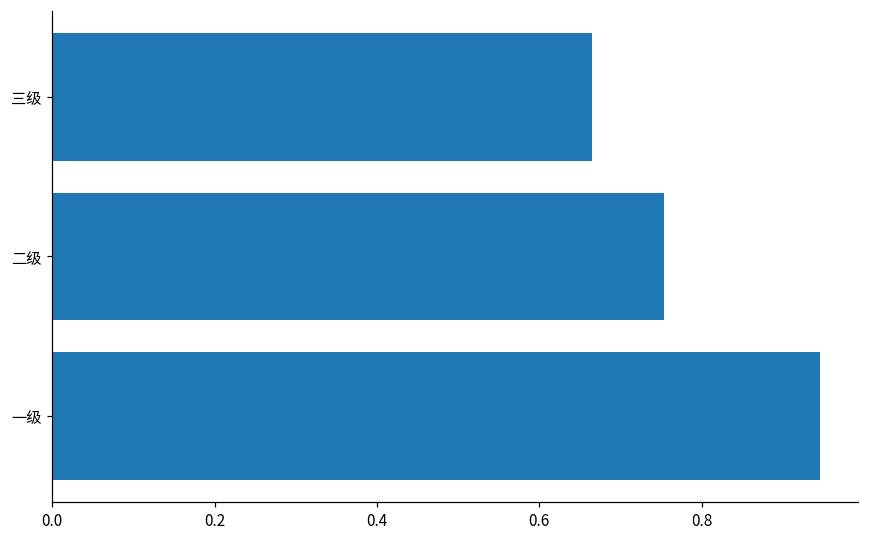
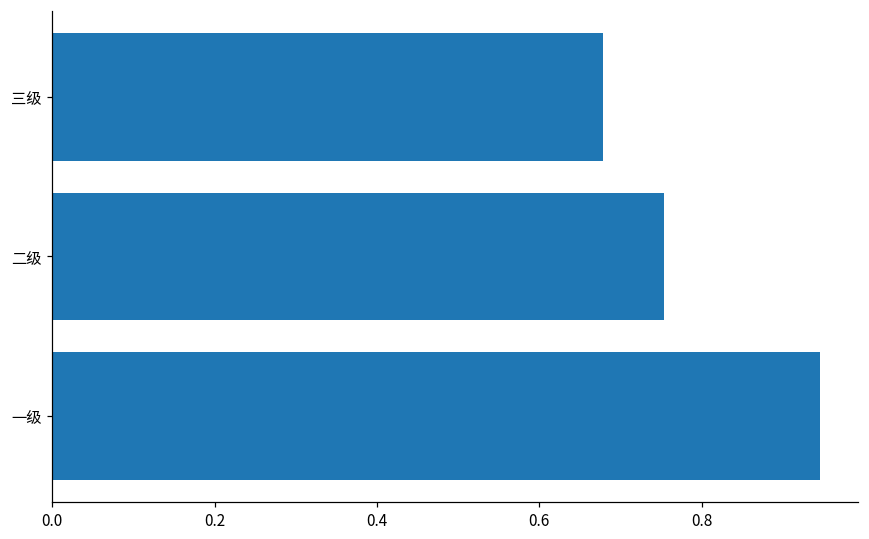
  {
-   "三级": 0.67,
+   "三级": 0.68,
    "二级": 0.75,
    "一级": 0.95
  }
